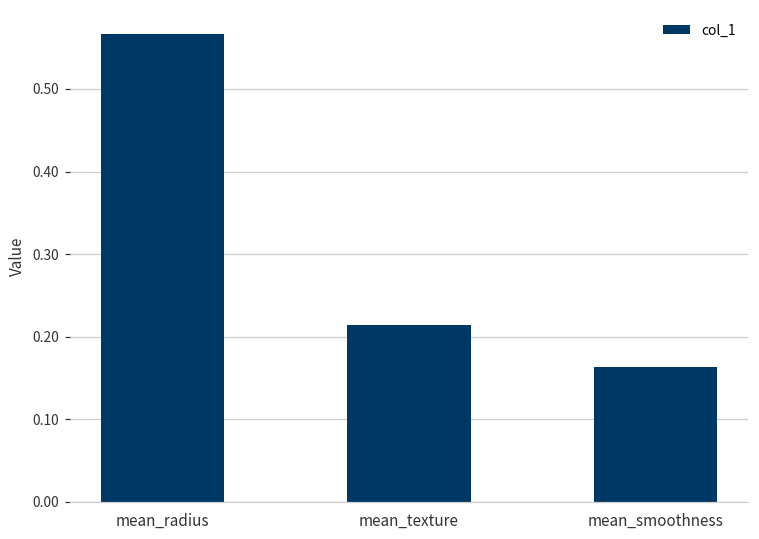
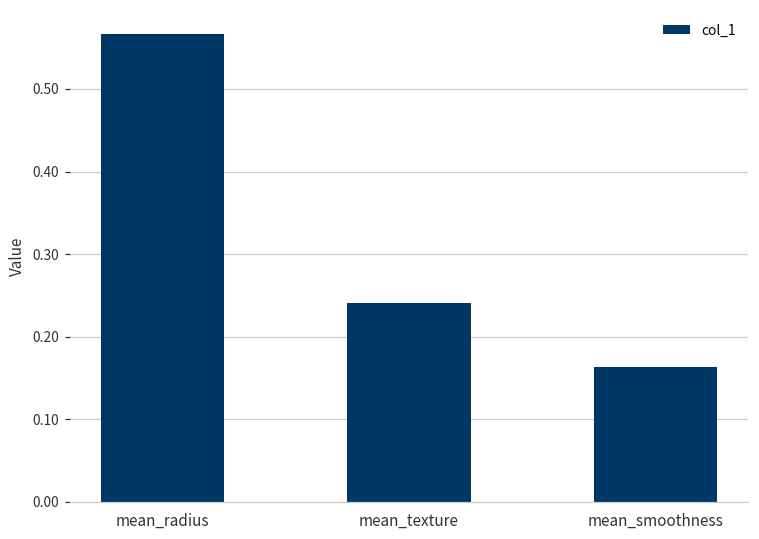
  {
    "mean_radius": 0.57,
-   "mean_texture": 0.21,
+   "mean_texture": 0.24,
    "mean_smoothness": 0.16
  }
